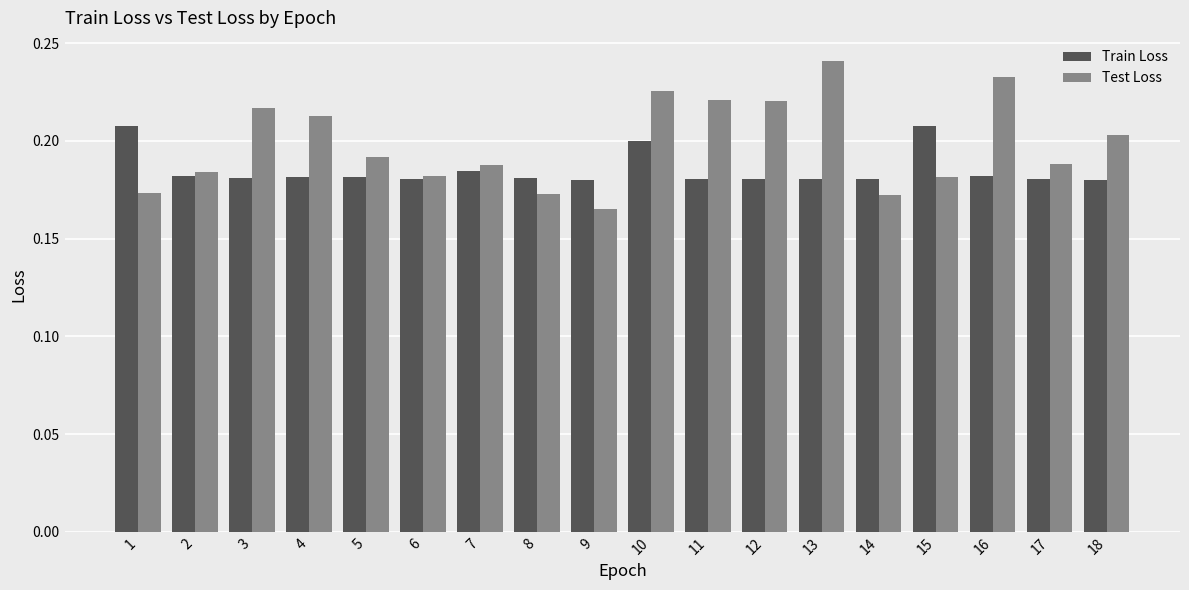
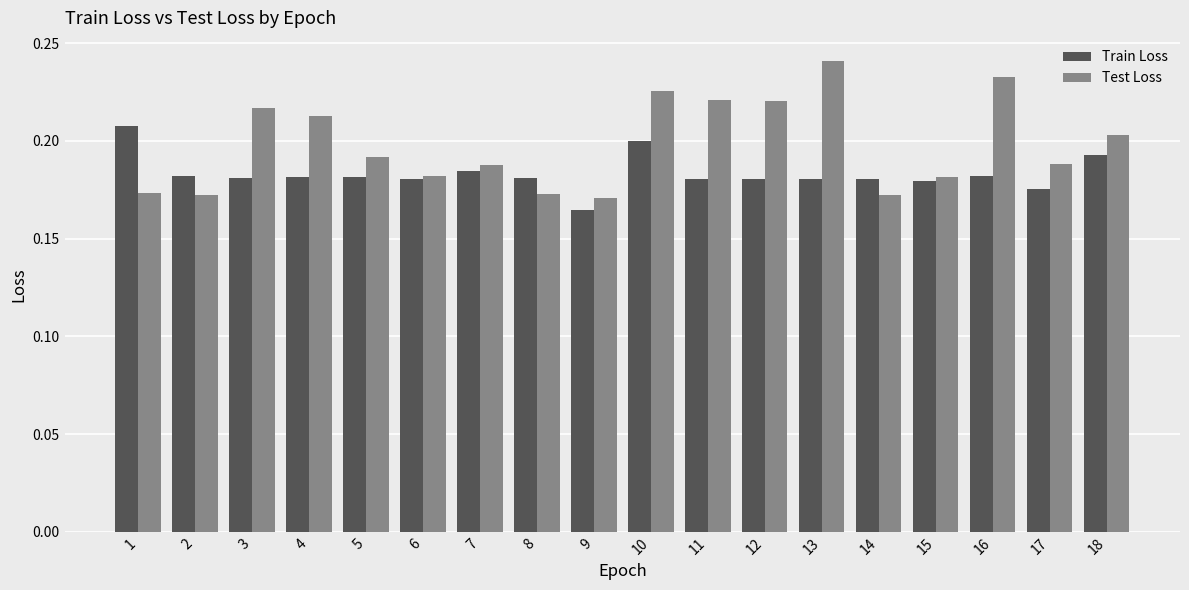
  {
    "Train Loss": {
      "1": 0.208,
      "2": 0.182,
      "3": 0.181,
      "4": 0.182,
      "5": 0.181,
      "6": 0.181,
      "7": 0.185,
      "8": 0.181,
-     "9": 0.180,
+     "9": 0.165,
      "10": 0.200,
      "11": 0.180,
      "12": 0.181,
      "13": 0.180,
      "14": 0.181,
-     "15": 0.208,
+     "15": 0.179,
      "16": 0.182,
-     "17": 0.181,
-     "18": 0.180
+     "17": 0.175,
+     "18": 0.193
    },
    "Test Loss": {
      "1": 0.174,
-     "2": 0.184,
+     "2": 0.172,
      "3": 0.217,
      "4": 0.213,
      "5": 0.192,
      "6": 0.182,
      "7": 0.188,
      "8": 0.173,
-     "9": 0.165,
+     "9": 0.171,
      "10": 0.226,
      "11": 0.221,
      "12": 0.220,
      "13": 0.241,
      "14": 0.172,
      "15": 0.182,
      "16": 0.232,
      "17": 0.188,
      "18": 0.203
    }
  }
